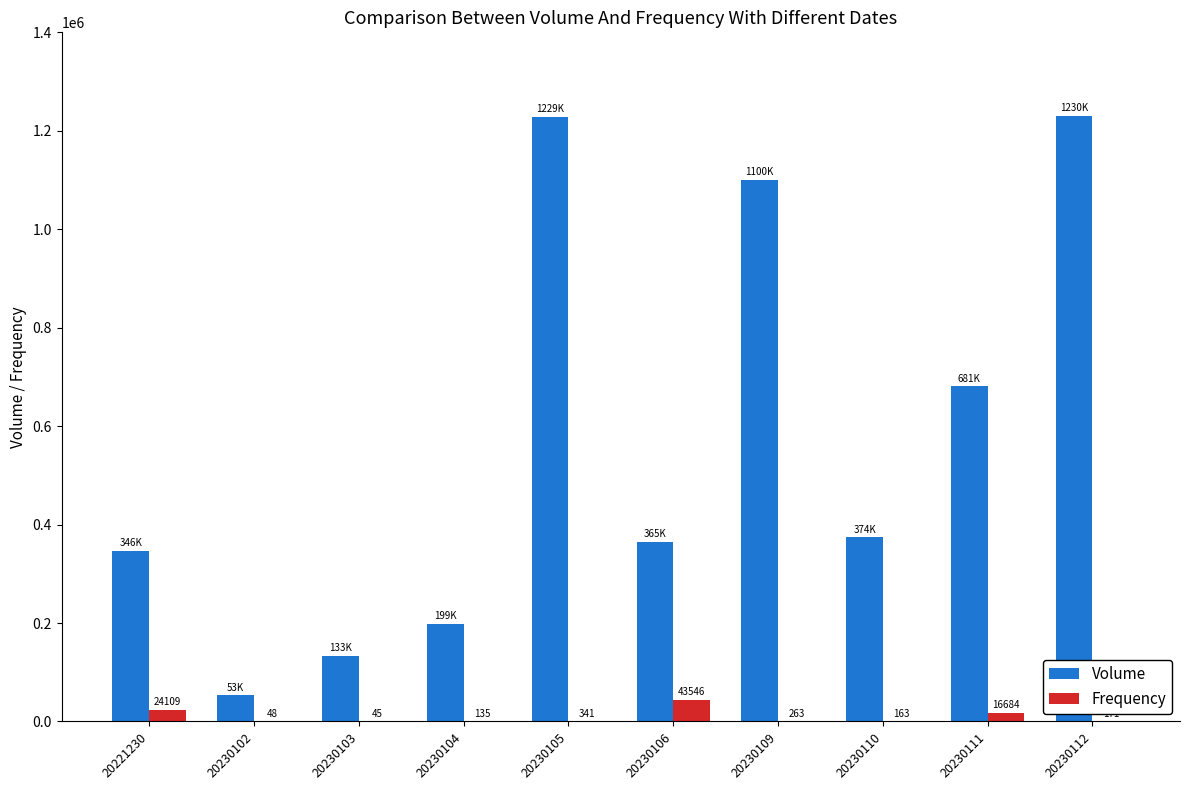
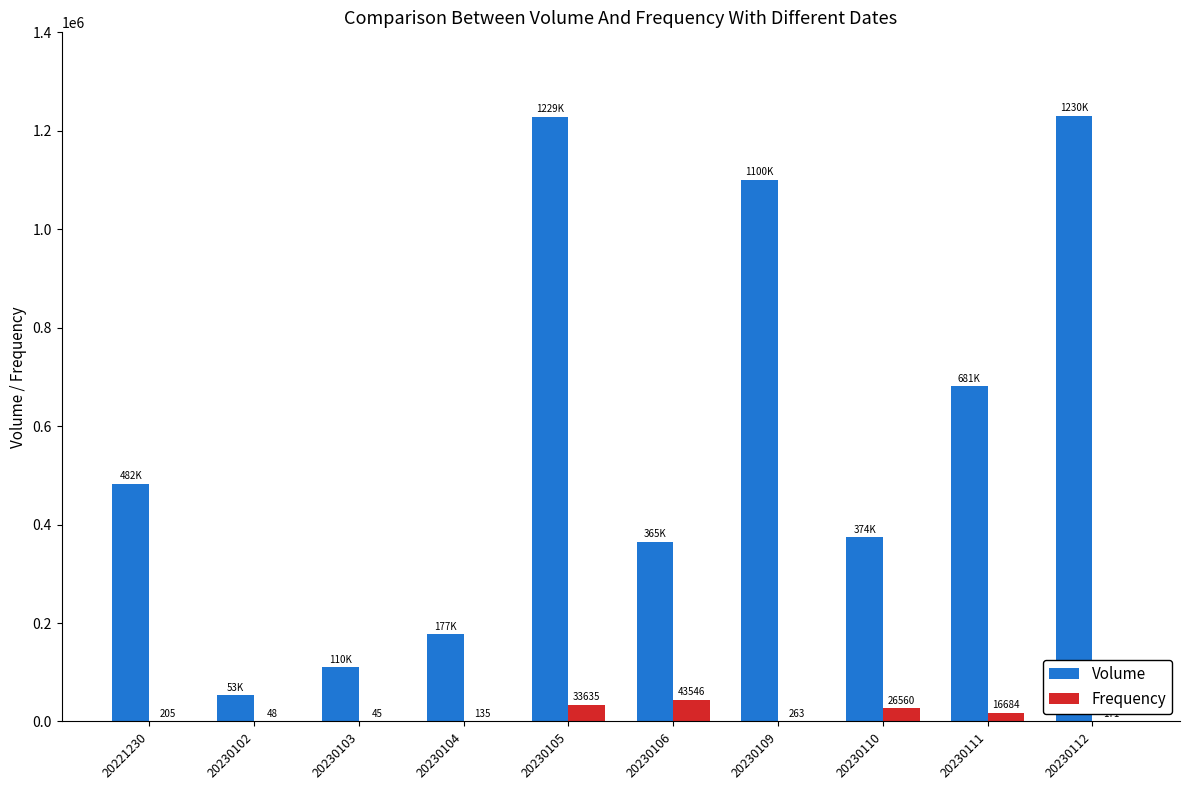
  {
    "Volume": {
-     "20221230": "346K",
+     "20221230": "482K",
      "20230102": "53K",
-     "20230103": "133K",
-     "20230104": "199K",
+     "20230103": "110K",
+     "20230104": "177K",
      "20230105": "1229K",
      "20230106": "365K",
      "20230109": "1100K",
      "20230110": "374K",
      "20230111": "681K",
      "20230112": "1230K"
    },
    "Frequency": {
-     "20221230": "24109",
+     "20221230": "205",
      "20230102": "48",
      "20230103": "45",
      "20230104": "135",
-     "20230105": "341",
+     "20230105": "33635",
      "20230106": "43546",
      "20230109": "263",
-     "20230110": "163",
+     "20230110": "26560",
      "20230111": "16684"
    }
  }
